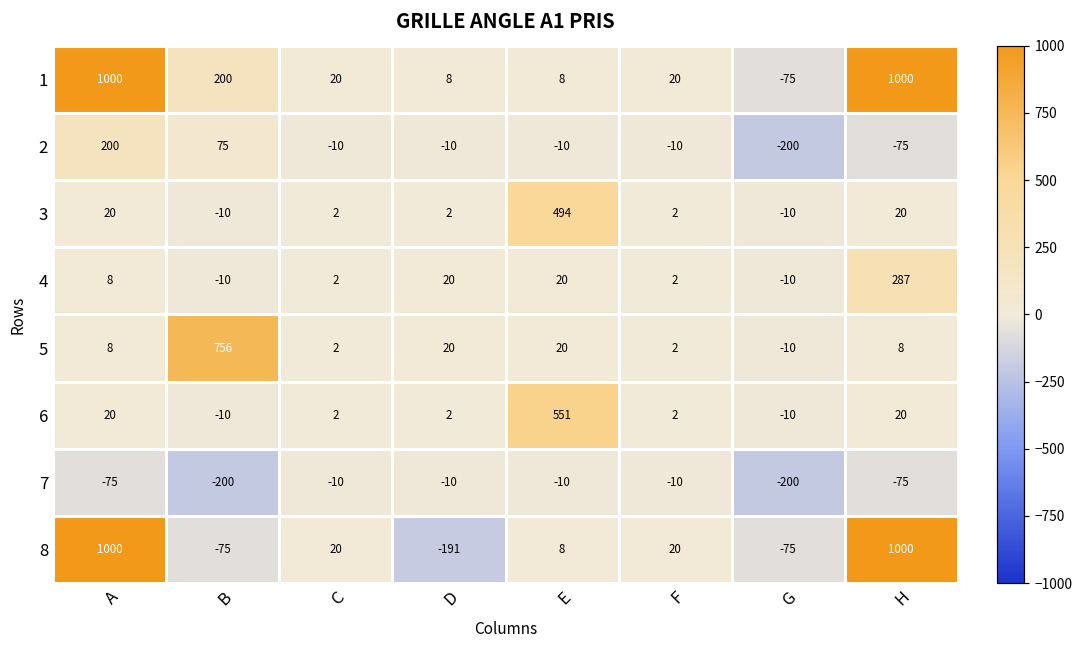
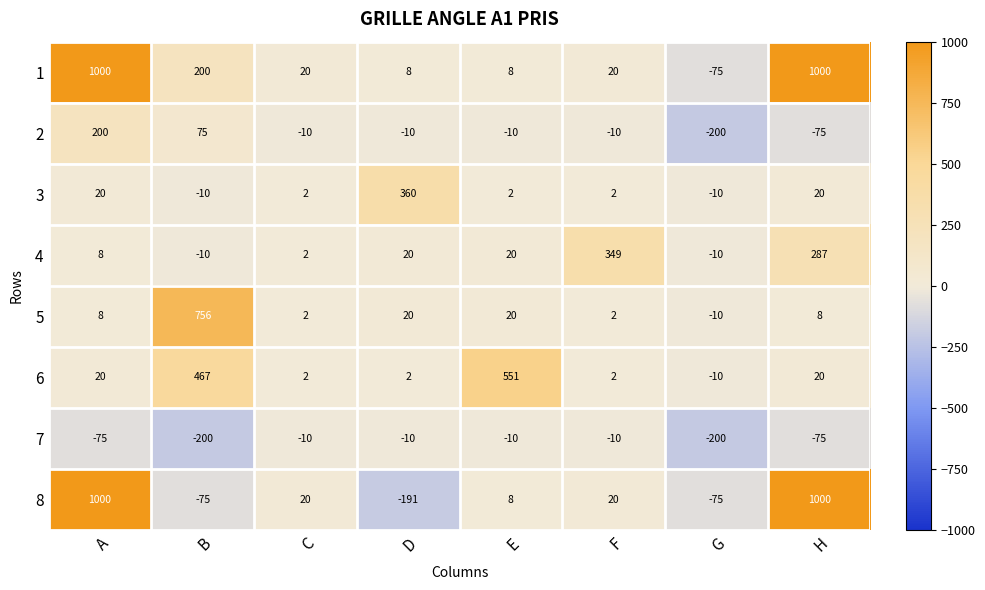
  {
    "1": {
      "A": 1000,
      "B": 200,
      "C": 20,
      "D": 8,
      "E": 8,
      "F": 20,
      "G": -75,
      "H": 1000
    },
    "2": {
      "A": 200,
      "B": 75,
      "C": -10,
      "D": -10,
      "E": -10,
      "F": -10,
      "G": -200,
      "H": -75
    },
    "3": {
      "A": 20,
      "B": -10,
      "C": 2,
-     "D": 2,
-     "E": 494,
+     "D": 360,
+     "E": 2,
      "F": 2,
      "G": -10,
      "H": 20
    },
    "4": {
      "A": 8,
      "B": -10,
      "C": 2,
      "D": 20,
      "E": 20,
-     "F": 2,
+     "F": 349,
      "G": -10,
      "H": 287
    },
    "5": {
      "A": 8,
      "B": 756,
      "C": 2,
      "D": 20,
      "E": 20,
      "F": 2,
      "G": -10,
      "H": 8
    },
    "6": {
      "A": 20,
-     "B": -10,
+     "B": 467,
      "C": 2,
      "D": 2,
      "E": 551,
      "F": 2,
      "G": -10,
      "H": 20
    },
    "7": {
      "A": -75,
      "B": -200,
      "C": -10,
      "D": -10,
      "E": -10,
      "F": -10,
      "G": -200,
      "H": -75
    },
    "8": {
      "A": 1000,
      "B": -75,
      "C": 20,
      "D": -191,
      "E": 8,
      "F": 20,
      "G": -75,
      "H": 1000
    }
  }
